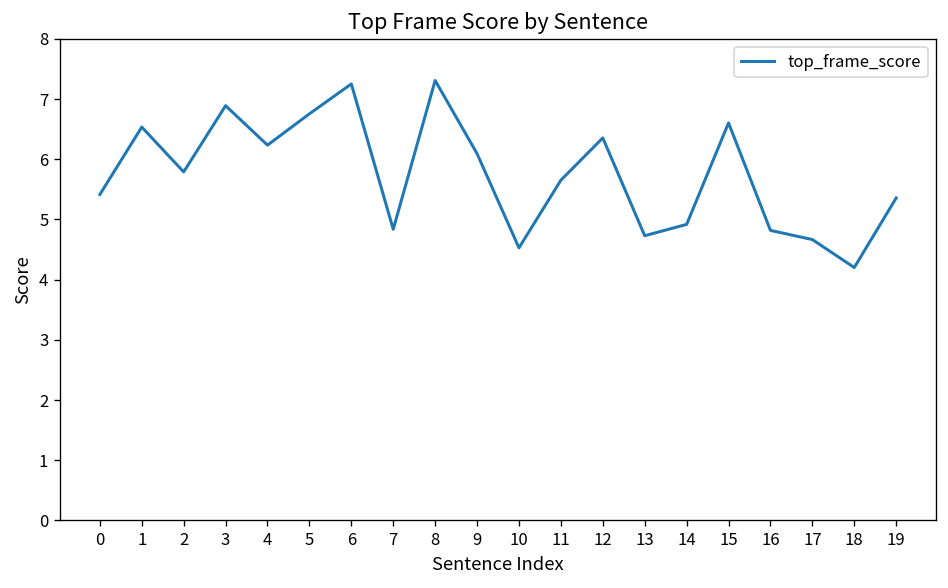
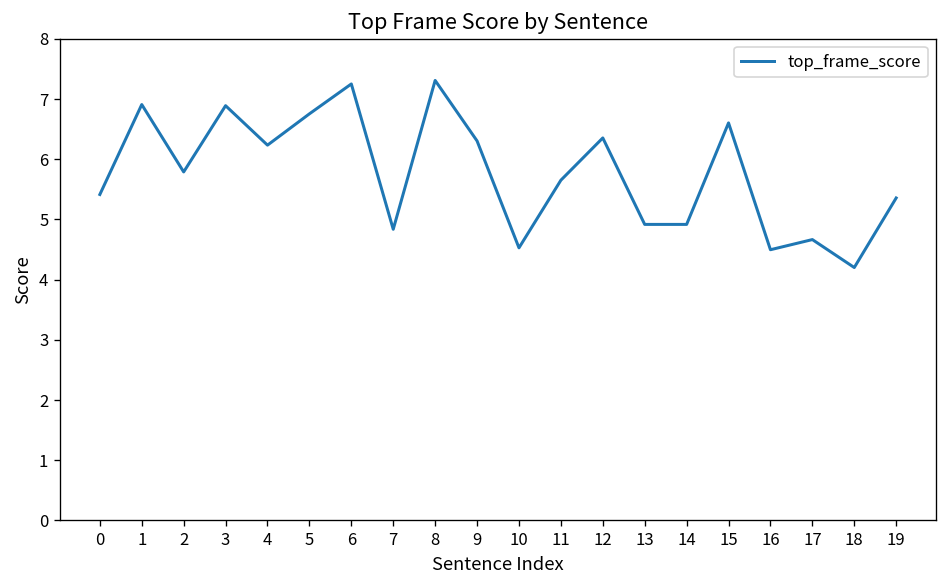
  {
    "0": 5.4,
-   "1": 6.5,
+   "1": 6.9,
    "2": 5.8,
    "3": 6.9,
    "4": 6.2,
    "5": 6.8,
    "6": 7.3,
    "7": 4.8,
    "8": 7.3,
-   "9": 6.1,
+   "9": 6.3,
    "10": 4.5,
    "11": 5.7,
    "12": 6.4,
-   "13": 4.7,
+   "13": 4.9,
    "14": 4.9,
    "15": 6.6,
-   "16": 4.8,
+   "16": 4.5,
    "17": 4.7,
    "18": 4.2,
    "19": 5.4
  }
